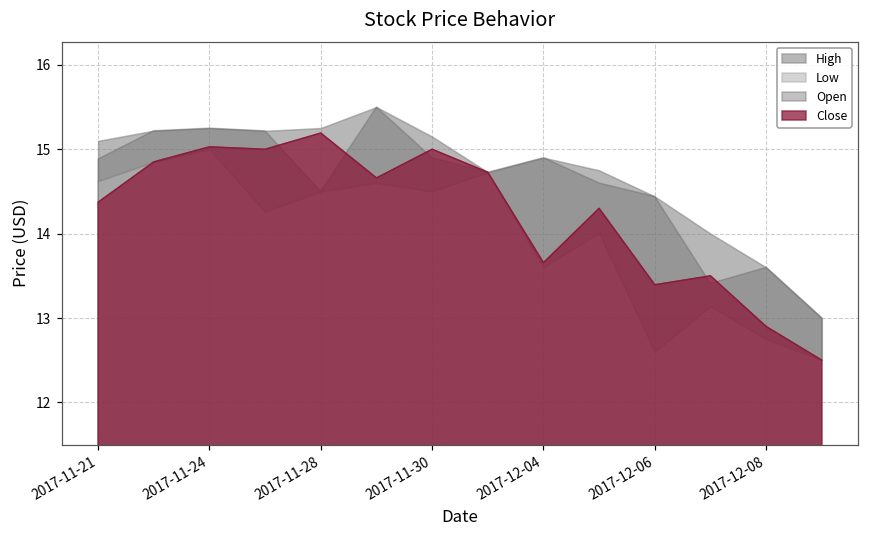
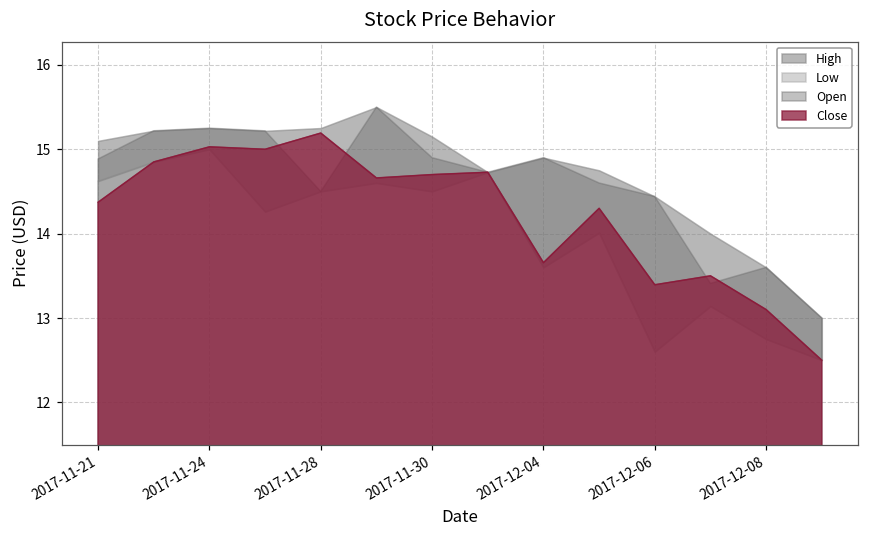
  {
    "Close": {
      "2017-11-21": 14.4,
      "2017-11-28": 15.2,
-     "2017-11-30": 15.0,
+     "2017-11-30": 14.7,
      "2017-12-04": 13.7,
      "2017-12-06": 13.4,
-     "2017-12-08": 12.9
+     "2017-12-08": 13.1
    }
  }
